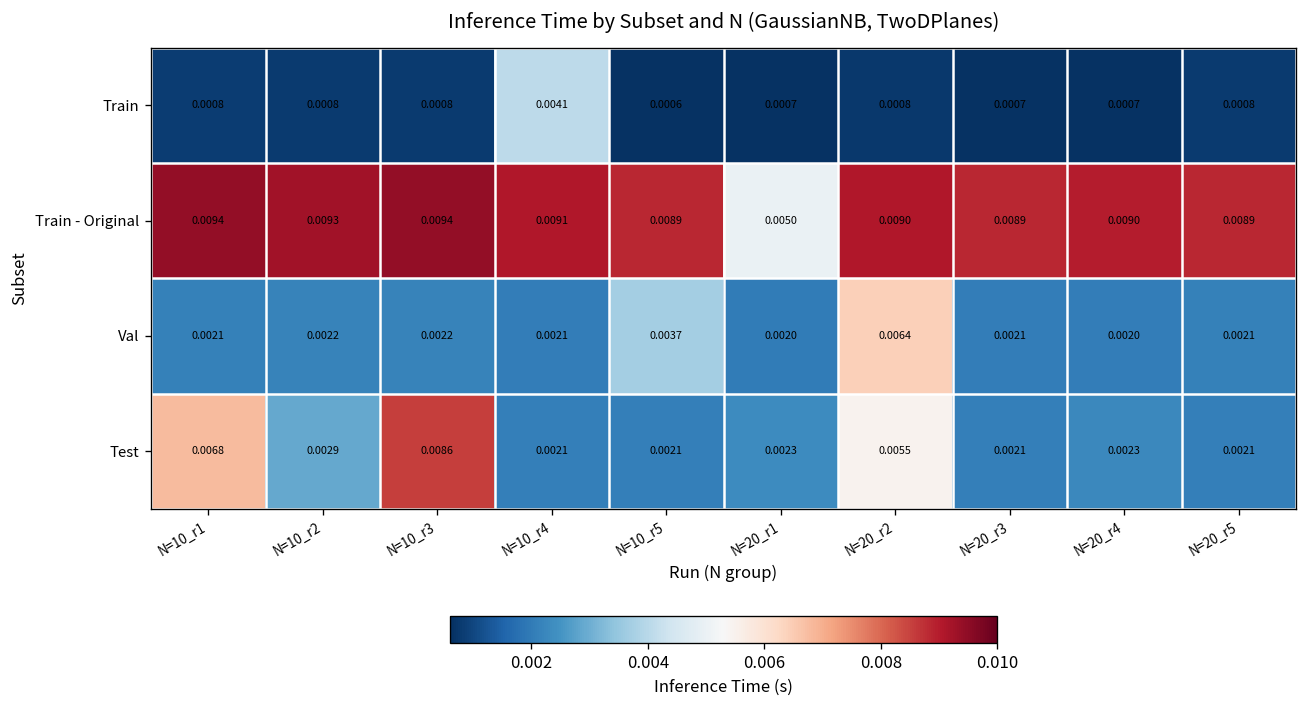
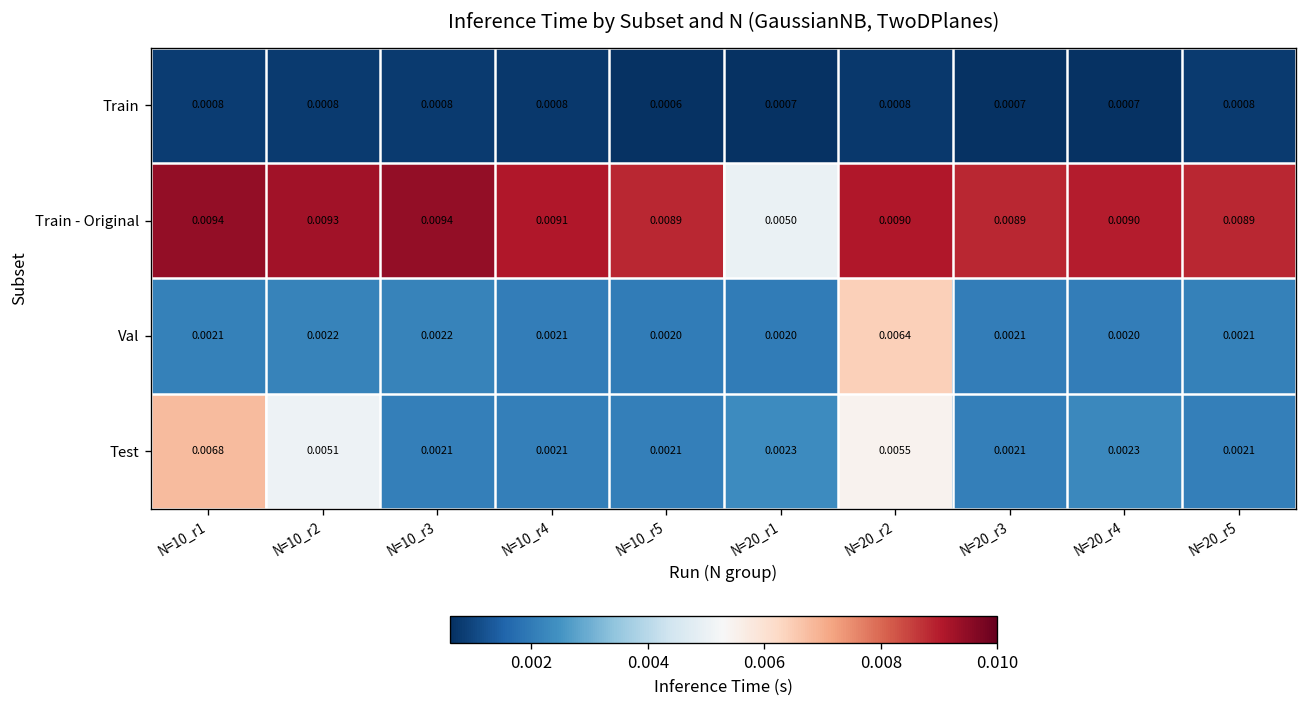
  {
    "Train": {
      "N=10_r1": 0.0008,
      "N=10_r2": 0.0008,
      "N=10_r3": 0.0008,
-     "N=10_r4": 0.0041,
+     "N=10_r4": 0.0008,
      "N=10_r5": 0.0006,
      "N=20_r1": 0.0007,
      "N=20_r2": 0.0008,
      "N=20_r3": 0.0007,
      "N=20_r4": 0.0007,
      "N=20_r5": 0.0008
    },
    "Train - Original": {
      "N=10_r1": 0.0094,
      "N=10_r2": 0.0093,
      "N=10_r3": 0.0094,
      "N=10_r4": 0.0091,
      "N=10_r5": 0.0089,
      "N=20_r1": 0.0050,
      "N=20_r2": 0.0090,
      "N=20_r3": 0.0089,
      "N=20_r4": 0.0090,
      "N=20_r5": 0.0089
    },
    "Val": {
      "N=10_r1": 0.0021,
      "N=10_r2": 0.0022,
      "N=10_r3": 0.0022,
      "N=10_r4": 0.0021,
-     "N=10_r5": 0.0037,
+     "N=10_r5": 0.0020,
      "N=20_r1": 0.0020,
      "N=20_r2": 0.0064,
      "N=20_r3": 0.0021,
      "N=20_r4": 0.0020,
      "N=20_r5": 0.0021
    },
    "Test": {
      "N=10_r1": 0.0068,
-     "N=10_r2": 0.0029,
-     "N=10_r3": 0.0086,
+     "N=10_r2": 0.0051,
+     "N=10_r3": 0.0021,
      "N=10_r4": 0.0021,
      "N=10_r5": 0.0021,
      "N=20_r1": 0.0023,
      "N=20_r2": 0.0055,
      "N=20_r3": 0.0021,
      "N=20_r4": 0.0023,
      "N=20_r5": 0.0021
    }
  }
